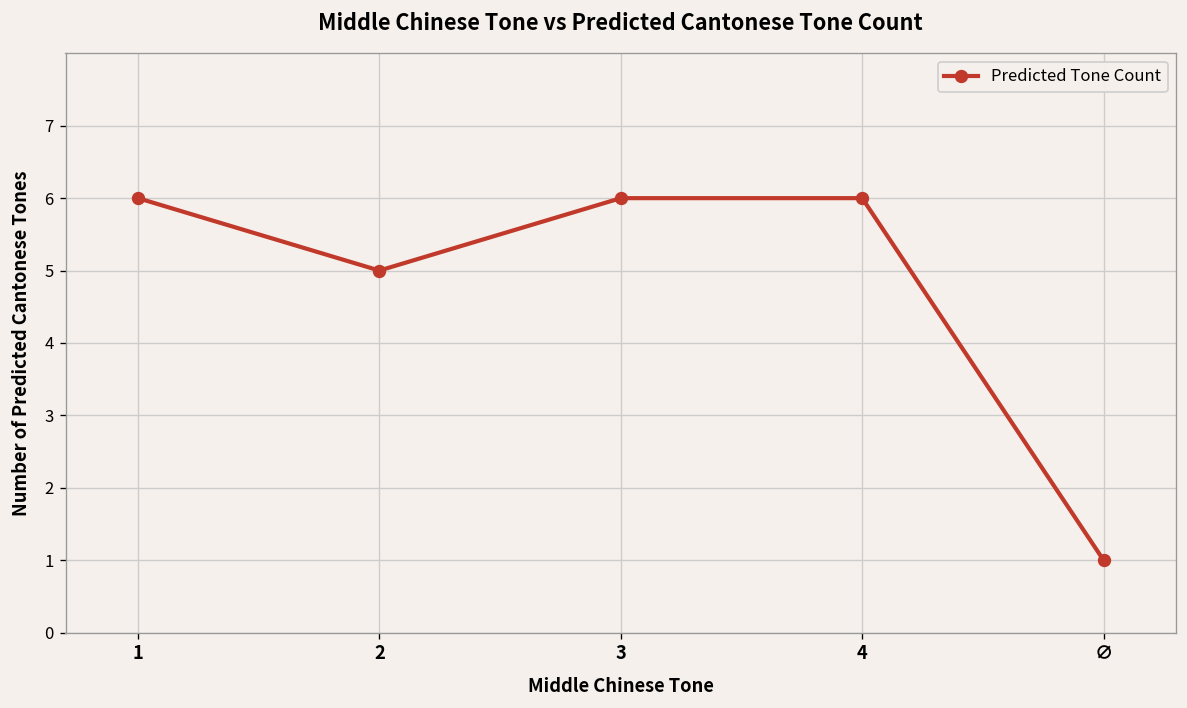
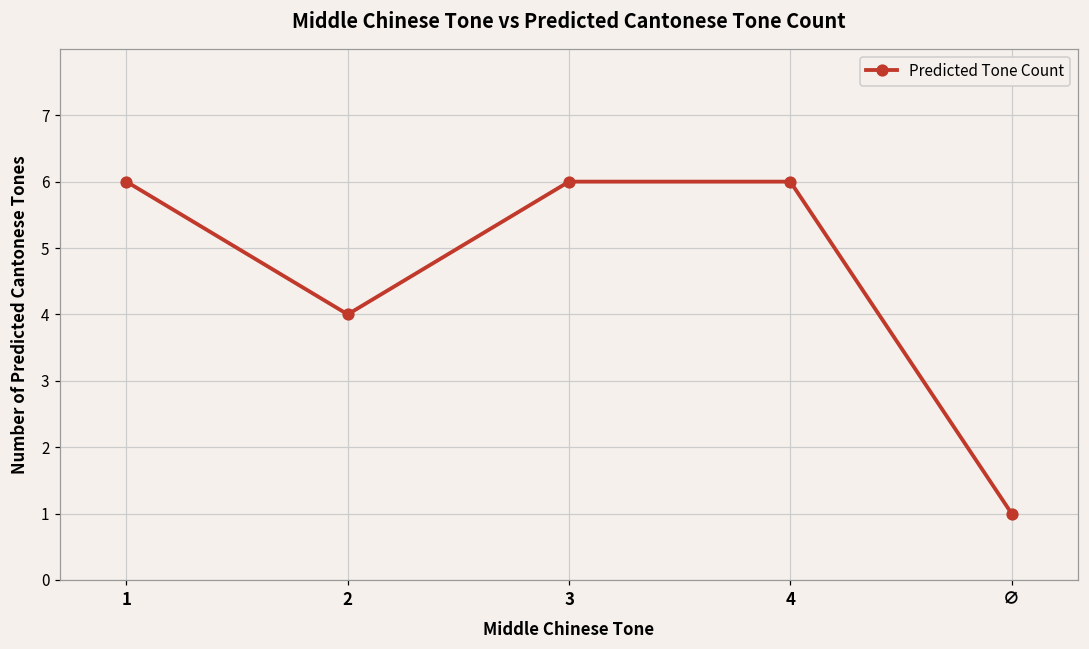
  {
    "1": 6,
-   "2": 5,
+   "2": 4,
    "3": 6,
    "4": 6,
    "∅": 1
  }
